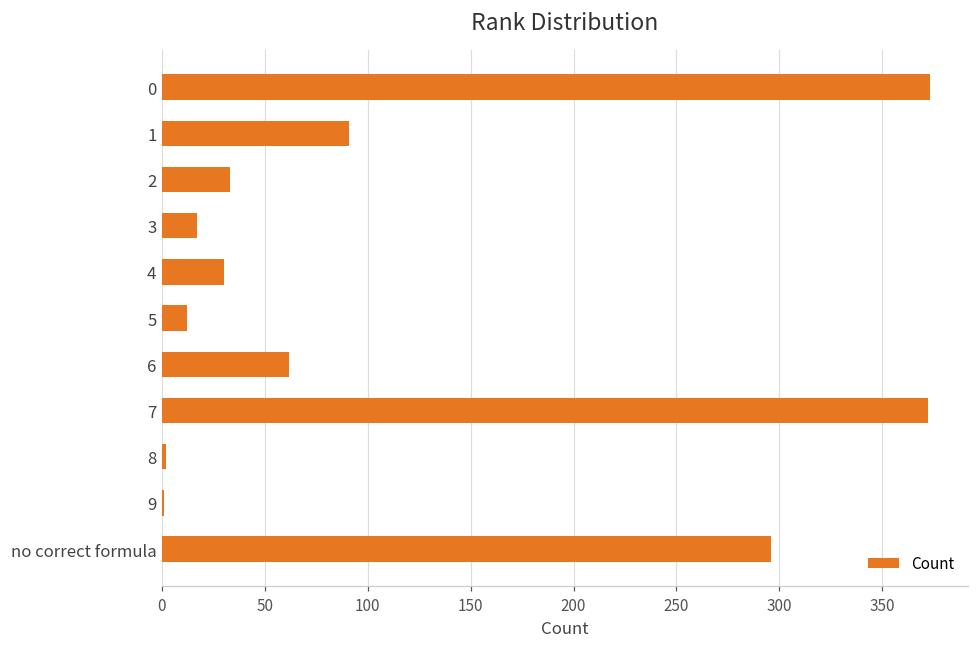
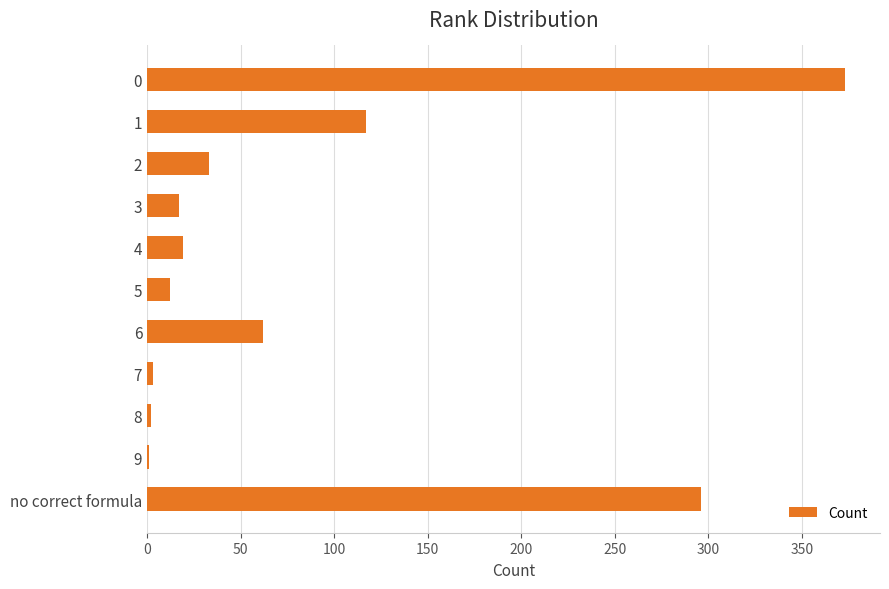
  {
    "0": 373,
-   "1": 91,
+   "1": 117,
    "2": 33,
    "3": 17,
-   "4": 30,
+   "4": 19,
    "5": 12,
    "6": 62,
-   "7": 372,
+   "7": 3,
    "8": 2,
    "no correct formula": 296
  }
